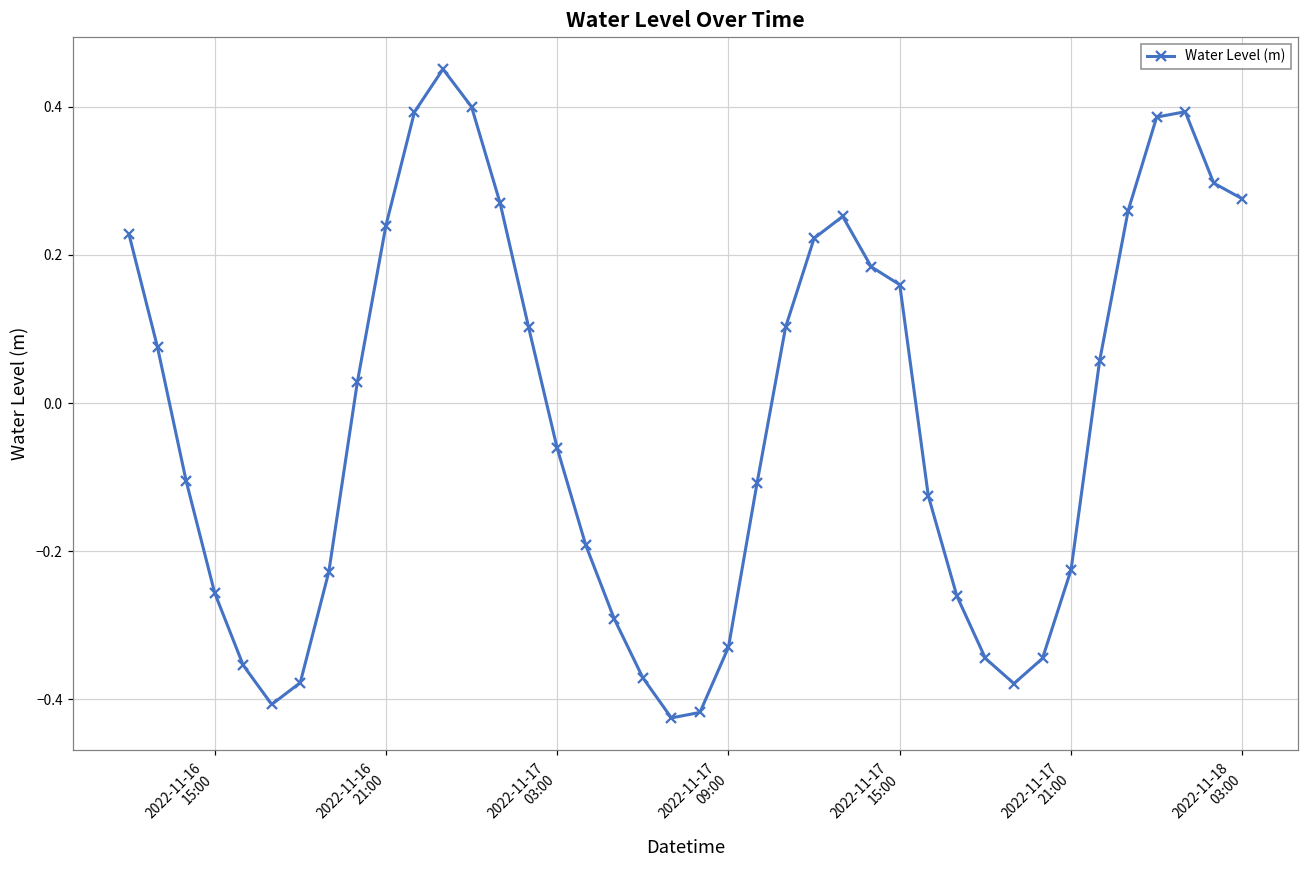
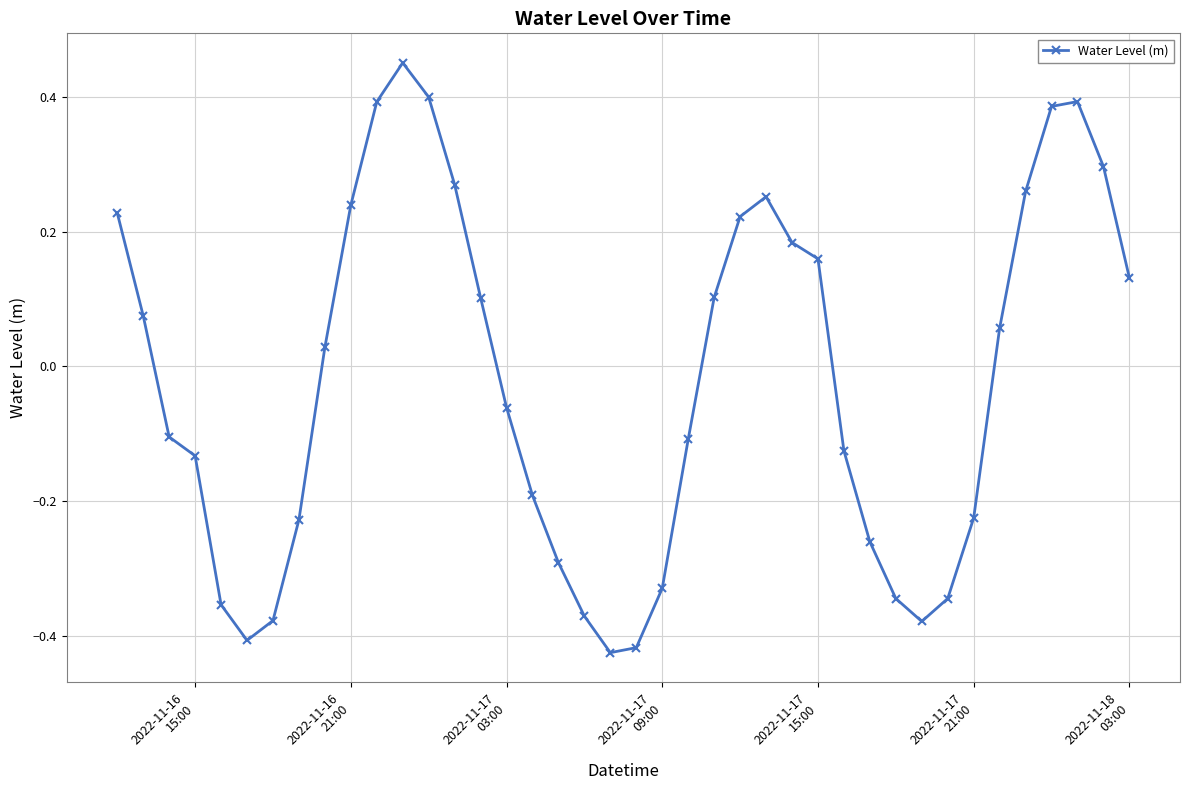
  {
-   "2022-11-16 15:00": -0.26,
+   "2022-11-16 15:00": -0.13,
    "2022-11-16 21:00": 0.24,
    "2022-11-17 03:00": -0.06,
    "2022-11-17 09:00": -0.33,
    "2022-11-17 15:00": 0.16,
    "2022-11-17 21:00": -0.23,
-   "2022-11-18 03:00": 0.28
+   "2022-11-18 03:00": 0.13
  }
